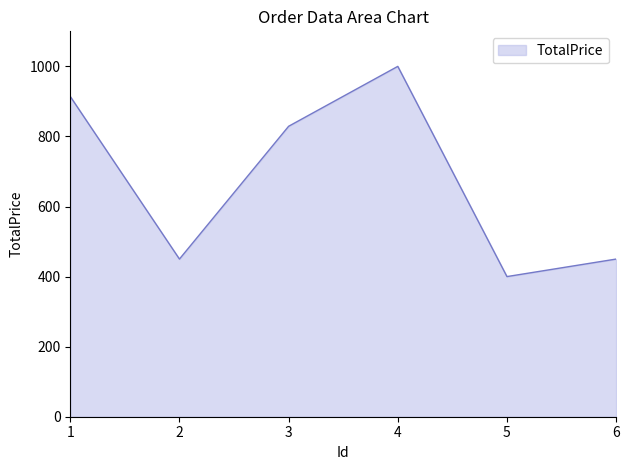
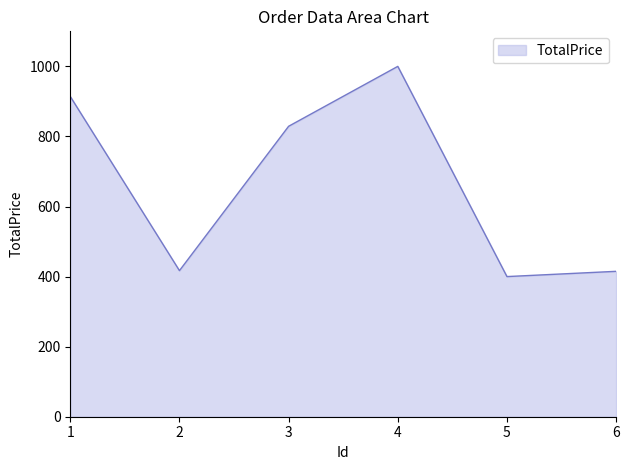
  {
    "1": 910,
-   "2": 450,
+   "2": 420,
    "3": 830,
    "4": 1000,
    "5": 400,
-   "6": 450
+   "6": 420
  }
